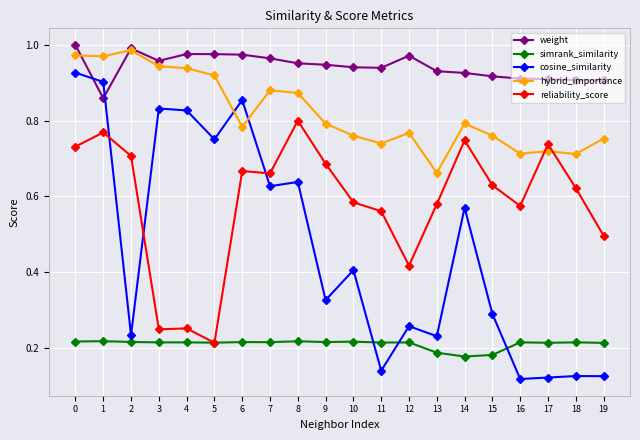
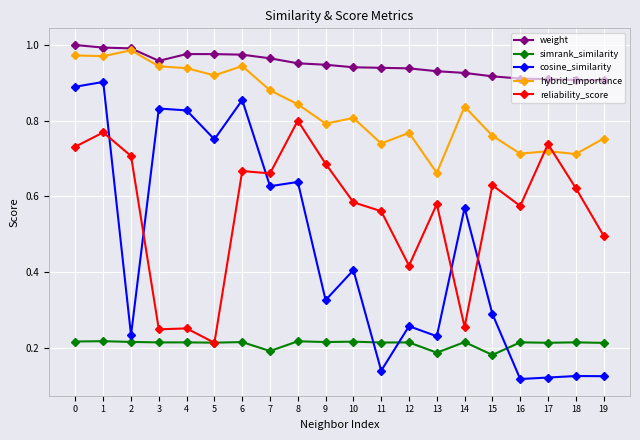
  {
    "weight": {
      "0": 1.00,
-     "1": 0.86,
+     "1": 0.99,
      "3": 0.96,
      "4": 0.98,
      "5": 0.97,
      "6": 0.97,
      "7": 0.96,
      "8": 0.95,
      "9": 0.95,
      "10": 0.94,
      "11": 0.94,
-     "12": 0.97,
+     "12": 0.94,
      "13": 0.93,
      "14": 0.93,
      "15": 0.92
    },
    "simrank_similarity": {
      "0": 0.22,
      "1": 0.22,
      "2": 0.22,
      "3": 0.22,
      "4": 0.22,
      "6": 0.22,
-     "7": 0.22,
+     "7": 0.19,
      "8": 0.22,
      "9": 0.22,
      "10": 0.22,
      "11": 0.22,
      "12": 0.22,
      "13": 0.19,
-     "14": 0.18,
+     "14": 0.22,
      "15": 0.18,
      "16": 0.22,
      "17": 0.21,
      "18": 0.22,
      "19": 0.21
    },
    "cosine_similarity": {
-     "0": 0.93,
+     "0": 0.89,
      "1": 0.90,
      "2": 0.23,
      "3": 0.83,
      "4": 0.83,
      "5": 0.75,
      "6": 0.85,
      "7": 0.63,
      "8": 0.64,
      "9": 0.33,
      "10": 0.41,
      "11": 0.14,
      "12": 0.26,
      "13": 0.23,
      "14": 0.57,
      "15": 0.29,
      "16": 0.12,
      "17": 0.12,
      "18": 0.13,
      "19": 0.13
    },
    "hybrid_importance": {
      "0": 0.97,
      "1": 0.97,
      "3": 0.94,
      "4": 0.94,
      "5": 0.92,
-     "6": 0.78,
+     "6": 0.94,
      "7": 0.88,
-     "8": 0.87,
+     "8": 0.84,
      "9": 0.79,
-     "10": 0.76,
+     "10": 0.81,
      "11": 0.74,
      "12": 0.77,
      "13": 0.66,
-     "14": 0.79,
+     "14": 0.84,
      "15": 0.76,
      "16": 0.71,
      "17": 0.72,
      "18": 0.71,
      "19": 0.75
    },
    "reliability_score": {
      "0": 0.73,
      "1": 0.77,
      "2": 0.71,
      "3": 0.25,
      "4": 0.25,
      "6": 0.67,
      "7": 0.66,
      "8": 0.80,
      "9": 0.69,
      "10": 0.58,
      "11": 0.56,
      "12": 0.42,
      "13": 0.58,
-     "14": 0.75,
+     "14": 0.26,
      "15": 0.63,
      "16": 0.58,
      "17": 0.74,
      "18": 0.62,
      "19": 0.50
    }
  }
